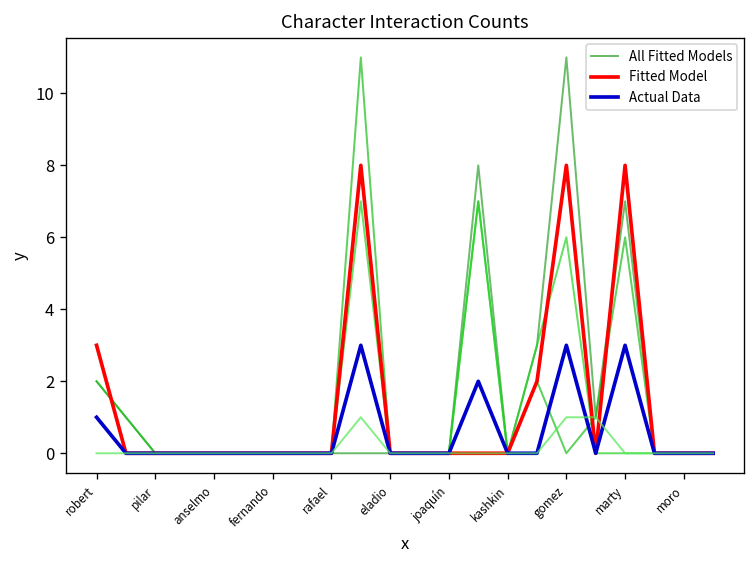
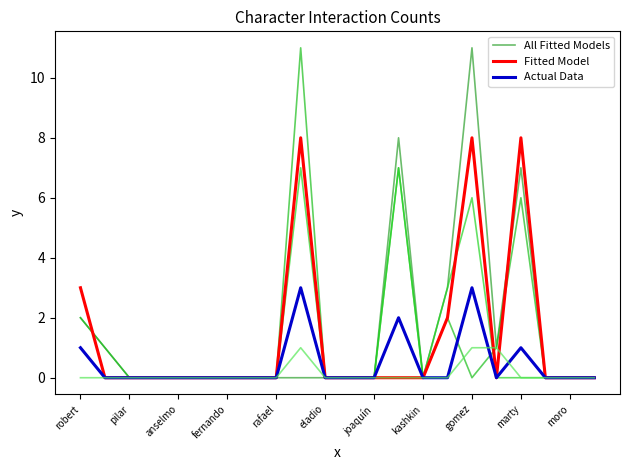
  {
    "Fitted Model": {
      "robert": 3,
      "gomez": 8,
      "marty": 8
    },
    "Actual Data": {
      "gomez": 3,
-     "marty": 3
+     "marty": 1
    }
  }
